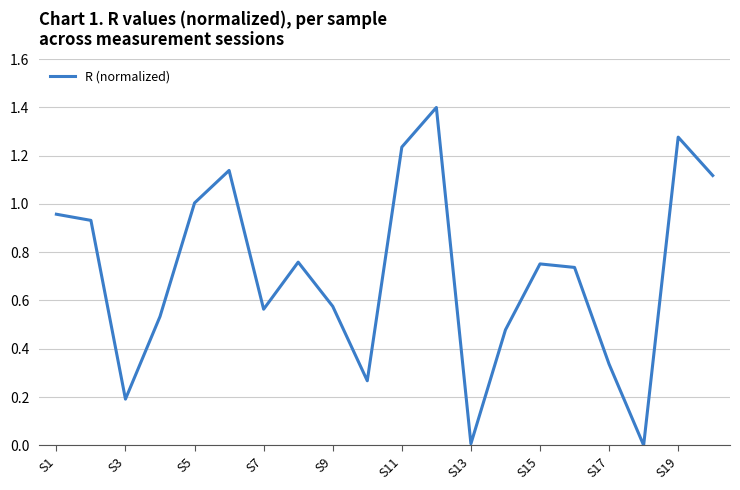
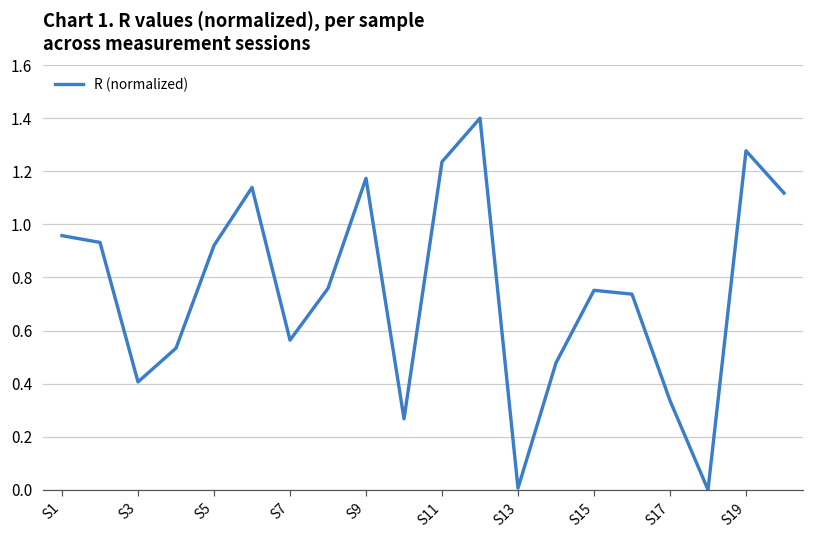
  {
    "S1": 0.96,
-   "S3": 0.19,
-   "S5": 1.00,
+   "S3": 0.41,
+   "S5": 0.92,
    "S7": 0.56,
-   "S9": 0.58,
+   "S9": 1.17,
    "S11": 1.24,
    "S13": 0.01,
    "S15": 0.75,
    "S17": 0.34,
    "S19": 1.28
  }
